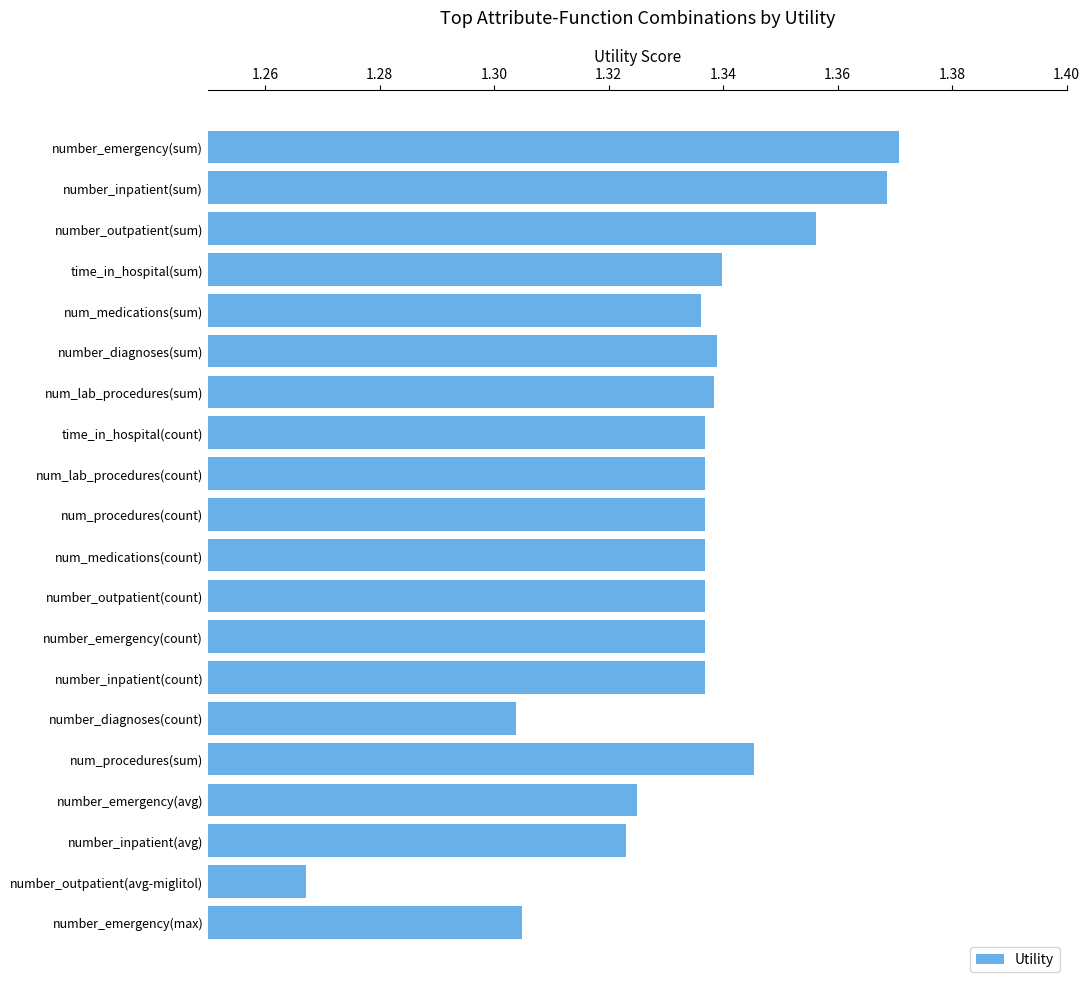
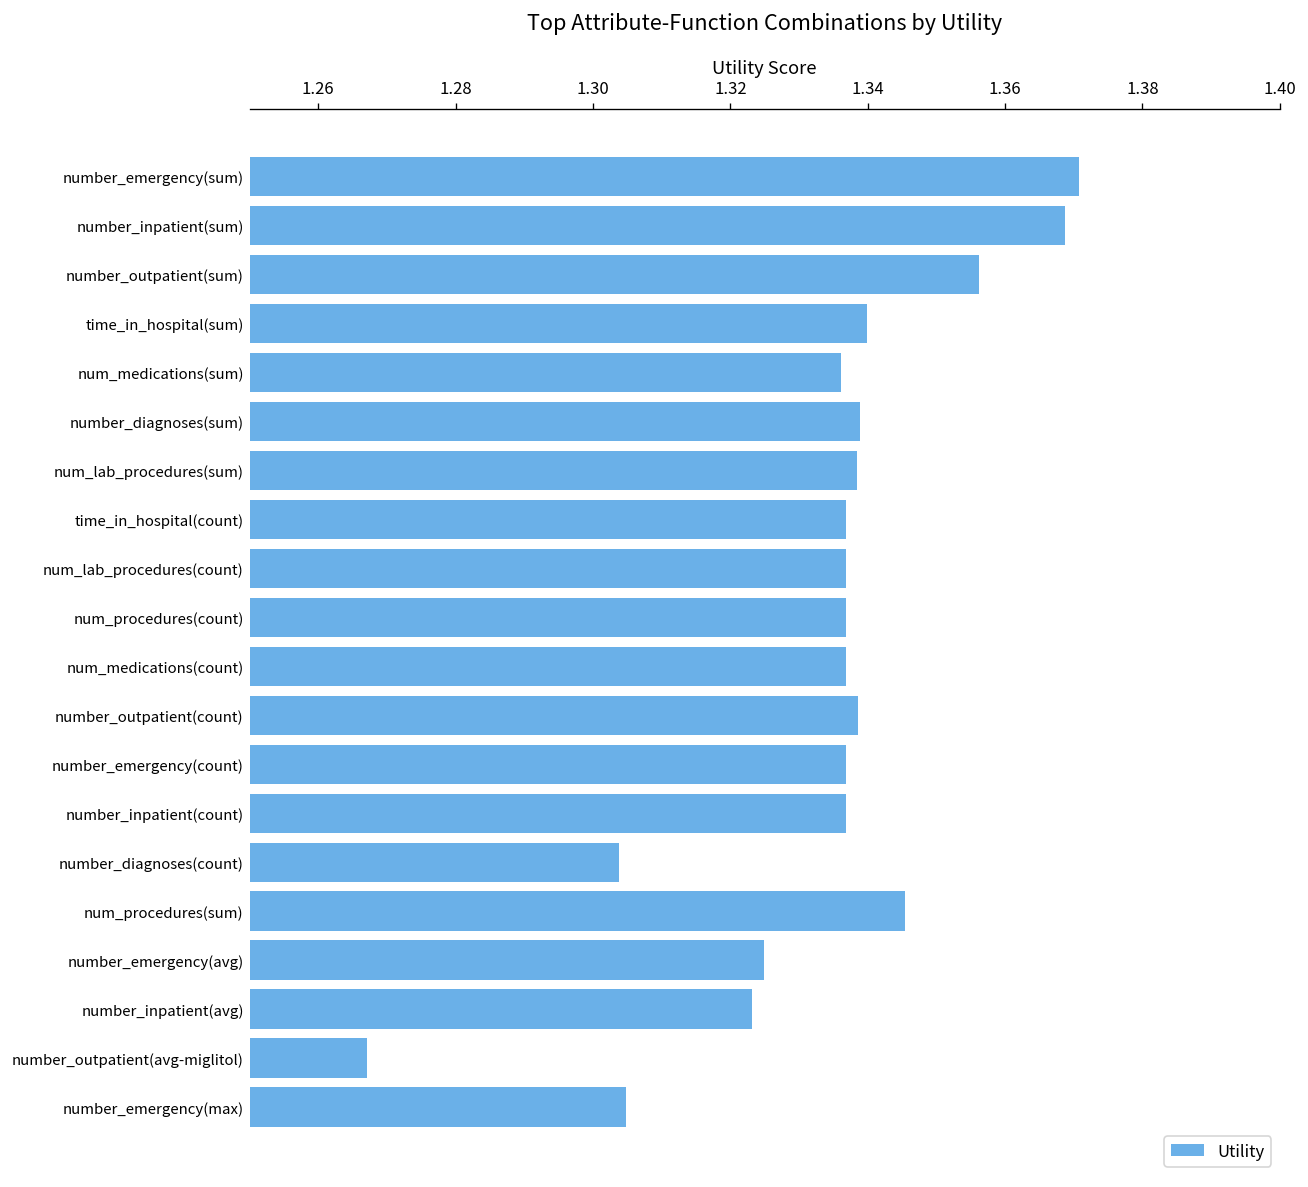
  {
    "number_emergency(sum)": 1.371,
    "number_inpatient(sum)": 1.369,
    "number_outpatient(sum)": 1.356,
    "time_in_hospital(sum)": 1.340,
    "num_medications(sum)": 1.336,
    "number_diagnoses(sum)": 1.339,
    "num_lab_procedures(sum)": 1.338,
    "time_in_hospital(count)": 1.337,
    "num_lab_procedures(count)": 1.337,
    "num_procedures(count)": 1.337,
    "num_medications(count)": 1.337,
-   "number_outpatient(count)": 1.337,
+   "number_outpatient(count)": 1.339,
    "number_emergency(count)": 1.337,
    "number_inpatient(count)": 1.337,
    "number_diagnoses(count)": 1.304,
    "num_procedures(sum)": 1.345,
    "number_emergency(avg)": 1.325,
    "number_inpatient(avg)": 1.323,
    "number_outpatient(avg-miglitol)": 1.267,
    "number_emergency(max)": 1.305
  }
